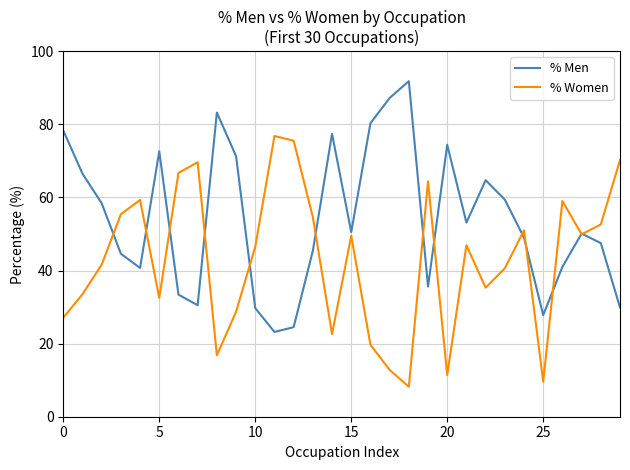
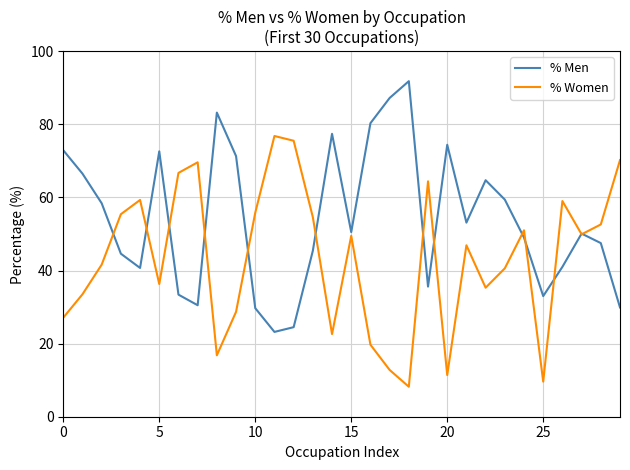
  {
    "% Men": {
-     "0": 78,
+     "0": 73,
      "5": 73,
      "10": 30,
      "15": 51,
      "20": 74,
-     "25": 28
+     "25": 33
    },
    "% Women": {
      "0": 27,
-     "5": 33,
-     "10": 47,
+     "5": 36,
+     "10": 56,
      "15": 50,
      "20": 11,
      "25": 10
    }
  }
